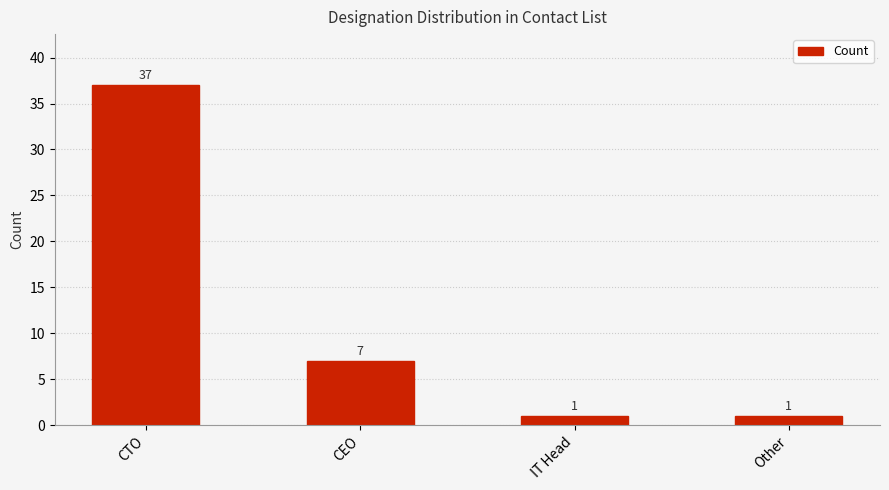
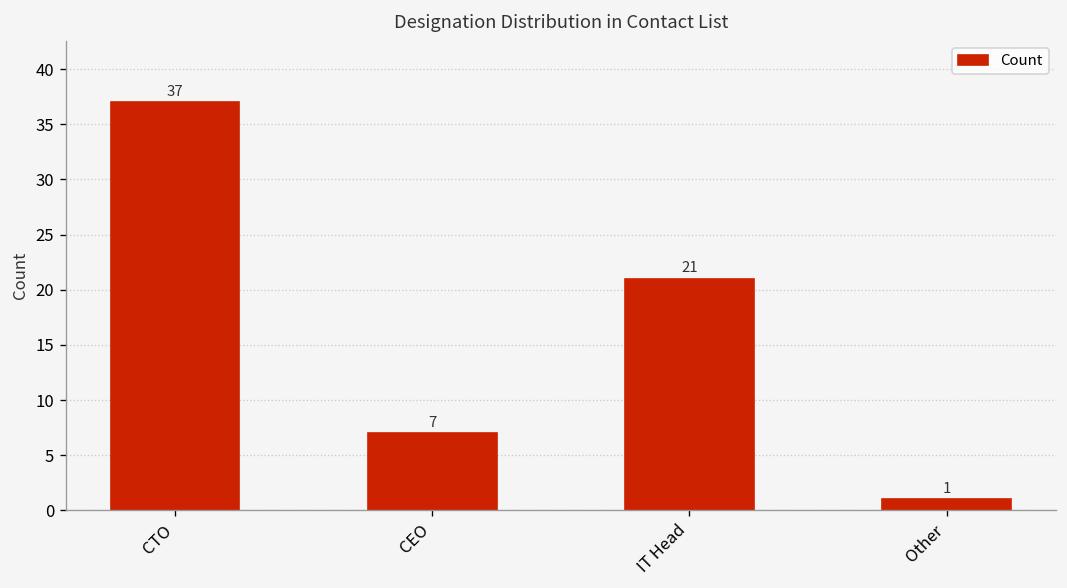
  {
    "CTO": 37,
    "CEO": 7,
-   "IT Head": 1,
+   "IT Head": 21,
    "Other": 1
  }
